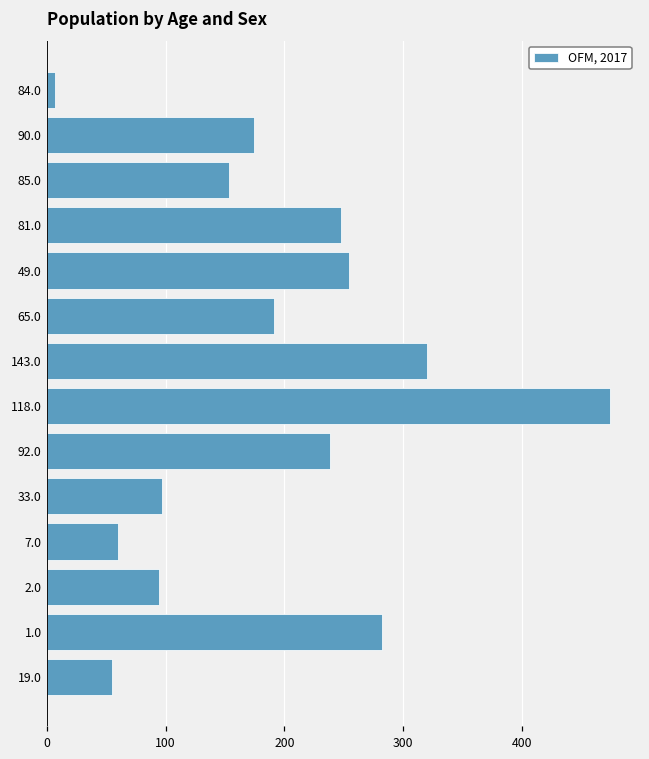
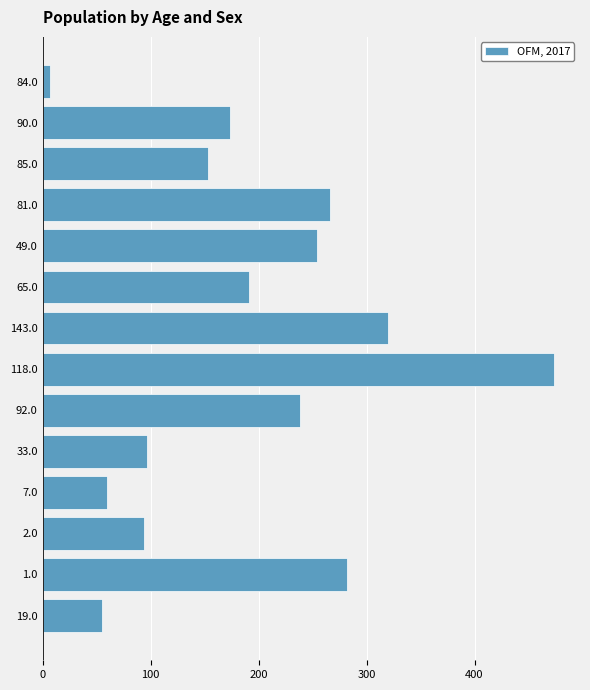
  {
    "84.0": 7,
    "90.0": 174,
    "85.0": 153,
-   "81.0": 248,
+   "81.0": 266,
    "49.0": 254,
    "65.0": 191,
    "143.0": 320,
    "118.0": 474,
    "92.0": 238,
    "33.0": 97,
    "7.0": 60,
    "2.0": 94,
    "1.0": 282,
    "19.0": 55
  }
